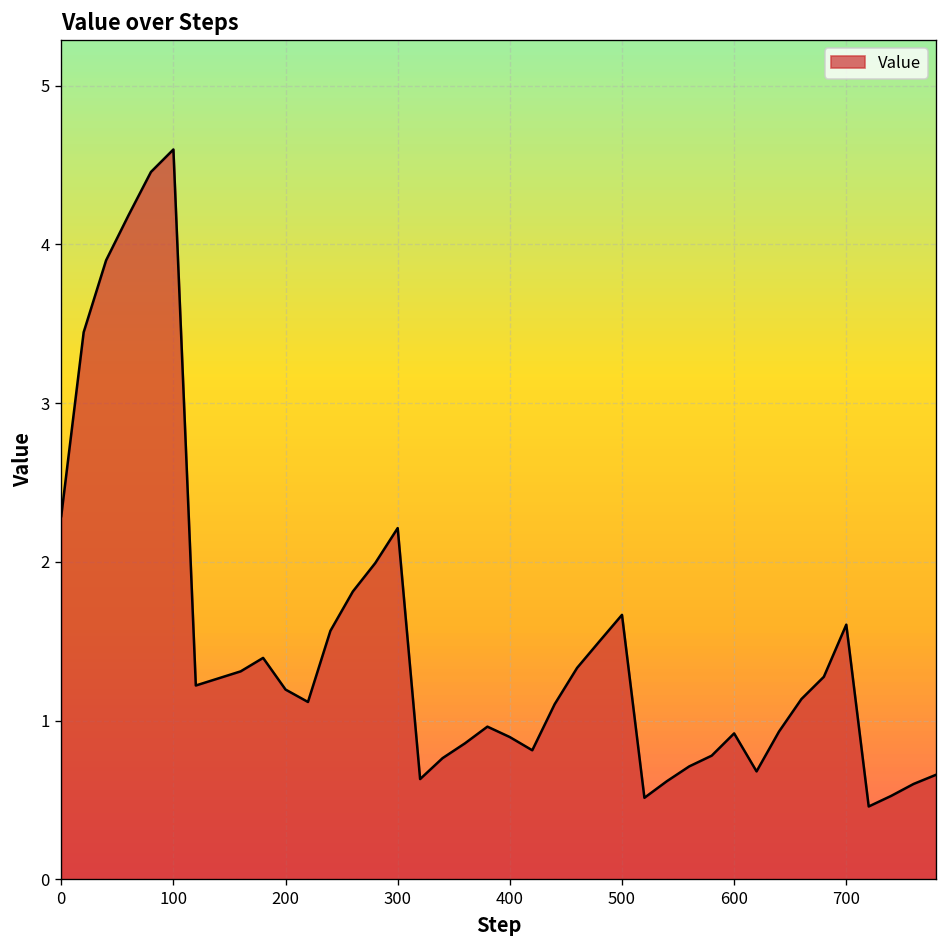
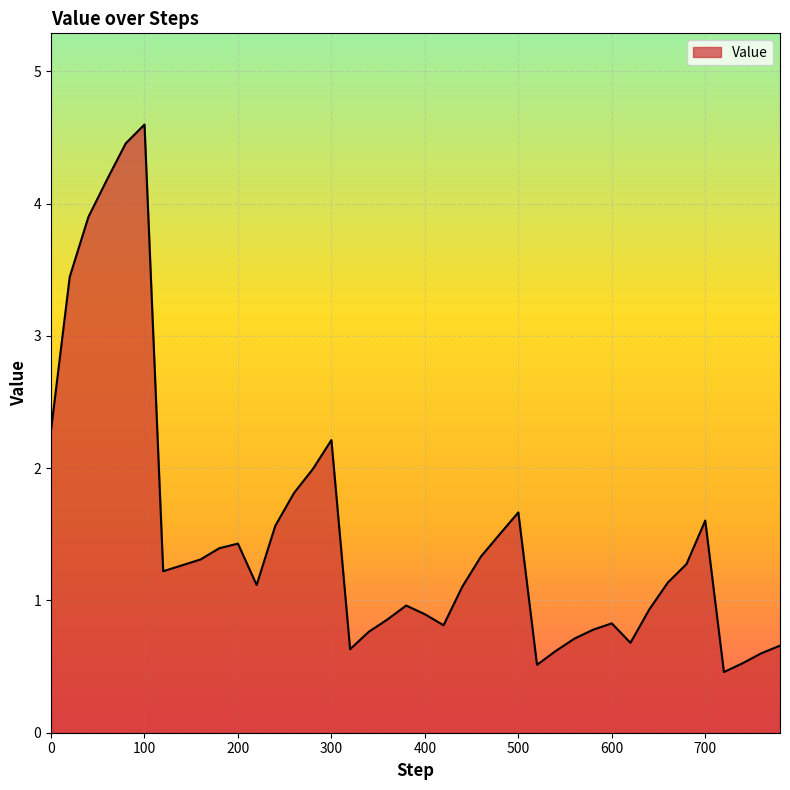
  {
    "0": 2.29,
    "100": 4.60,
-   "200": 1.20,
+   "200": 1.43,
    "300": 2.21,
    "400": 0.90,
    "500": 1.67,
-   "600": 0.92,
+   "600": 0.83,
    "700": 1.60
  }
